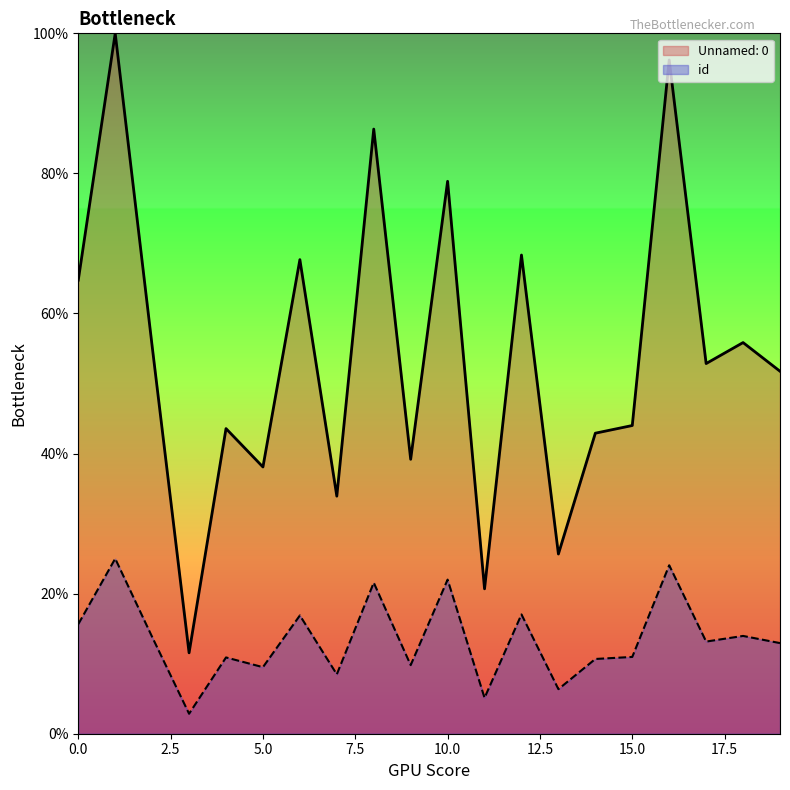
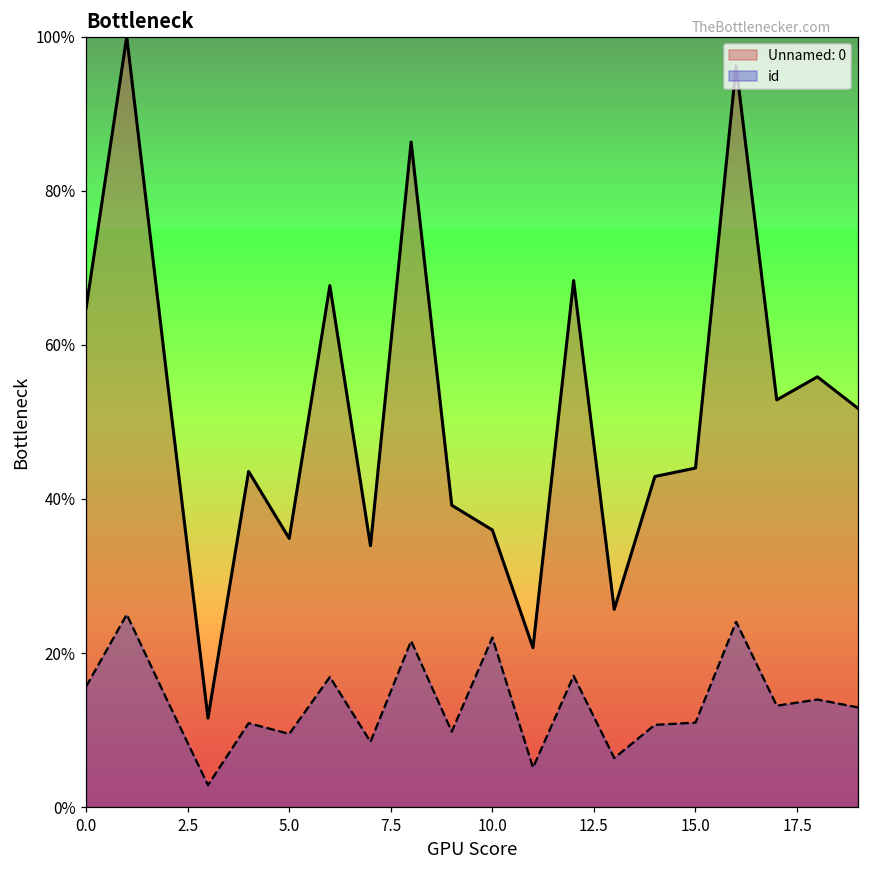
  {
    "Unnamed: 0": {
      "0.0": "65%",
-     "5.0": "38%",
-     "10.0": "79%",
+     "5.0": "35%",
+     "10.0": "36%",
      "15.0": "44%"
    },
    "id": {
      "0.0": "16%",
      "5.0": "10%",
      "10.0": "22%",
      "15.0": "11%"
    }
  }
